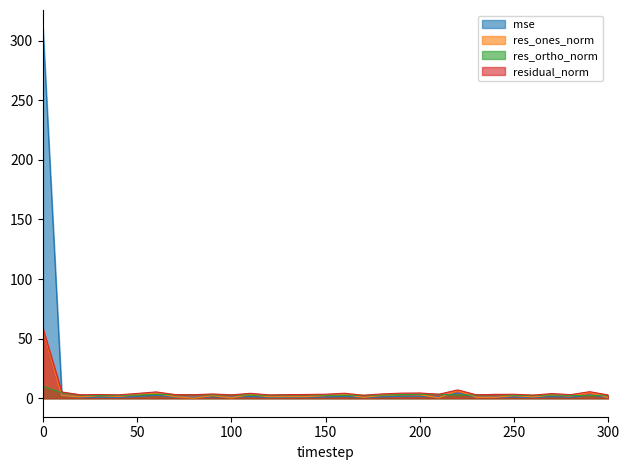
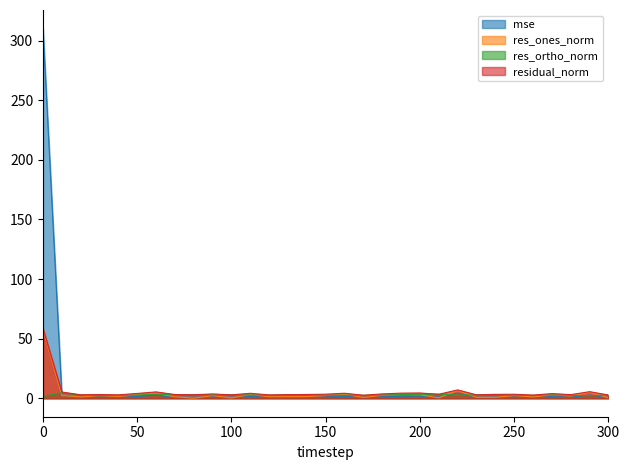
  {
    "mse": {
      "0": 310
    },
    "res_ortho_norm": {
-     "0": 10
+     "0": 2
    }
  }
